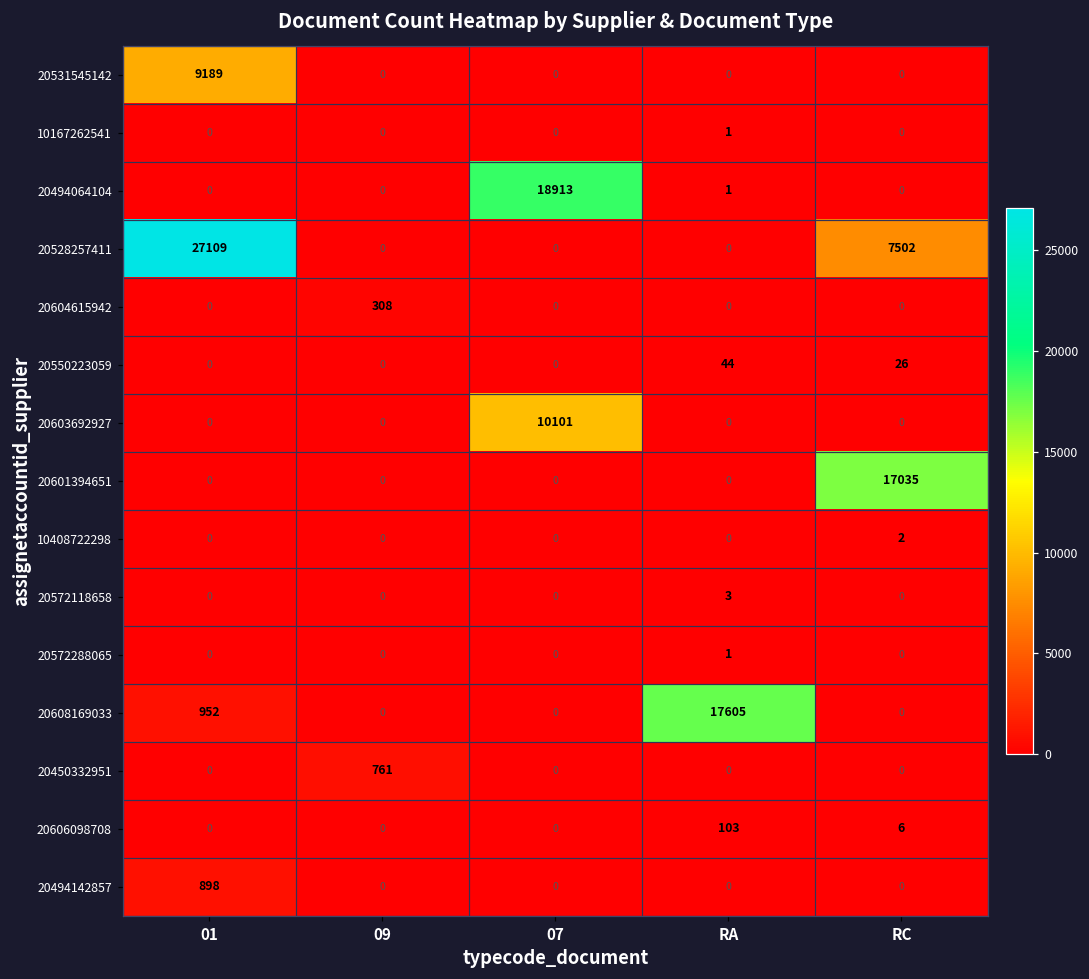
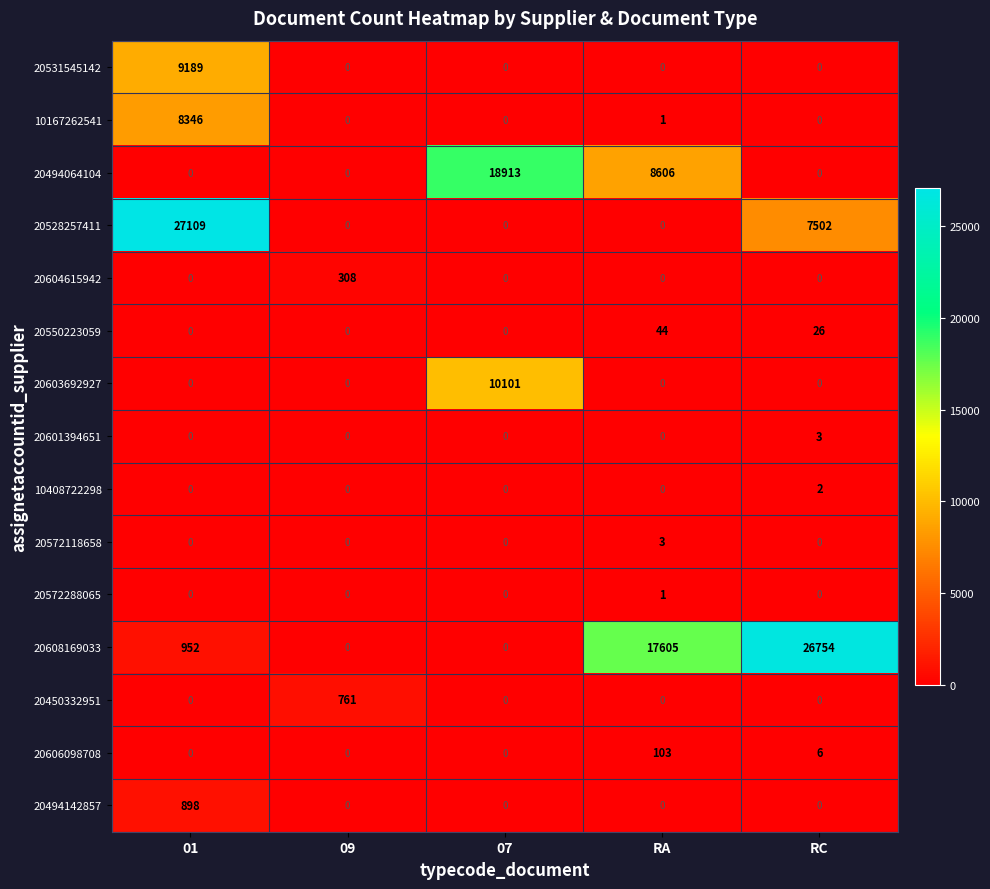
  {
    "20531545142": {
      "01": 9189,
      "09": 0,
      "07": 0,
      "RA": 0,
      "RC": 0
    },
    "10167262541": {
-     "01": 0,
+     "01": 8346,
      "09": 0,
      "07": 0,
      "RA": 1,
      "RC": 0
    },
    "20494064104": {
      "01": 0,
      "09": 0,
      "07": 18913,
-     "RA": 1,
+     "RA": 8606,
      "RC": 0
    },
    "20528257411": {
      "01": 27109,
      "09": 0,
      "07": 0,
      "RA": 0,
      "RC": 7502
    },
    "20604615942": {
      "01": 0,
      "09": 308,
      "07": 0,
      "RA": 0,
      "RC": 0
    },
    "20550223059": {
      "01": 0,
      "09": 0,
      "07": 0,
      "RA": 44,
      "RC": 26
    },
    "20603692927": {
      "01": 0,
      "09": 0,
      "07": 10101,
      "RA": 0,
      "RC": 0
    },
    "20601394651": {
      "01": 0,
      "09": 0,
      "07": 0,
      "RA": 0,
-     "RC": 17035
+     "RC": 3
    },
    "10408722298": {
      "01": 0,
      "09": 0,
      "07": 0,
      "RA": 0,
      "RC": 2
    },
    "20572118658": {
      "01": 0,
      "09": 0,
      "07": 0,
      "RA": 3,
      "RC": 0
    },
    "20572288065": {
      "01": 0,
      "09": 0,
      "07": 0,
      "RA": 1,
      "RC": 0
    },
    "20608169033": {
      "01": 952,
      "09": 0,
      "07": 0,
      "RA": 17605,
-     "RC": 0
+     "RC": 26754
    },
    "20450332951": {
      "01": 0,
      "09": 761,
      "07": 0,
      "RA": 0,
      "RC": 0
    },
    "20606098708": {
      "01": 0,
      "09": 0,
      "07": 0,
      "RA": 103,
      "RC": 6
    },
    "20494142857": {
      "01": 898,
      "09": 0,
      "07": 0,
      "RA": 0,
      "RC": 0
    }
  }
